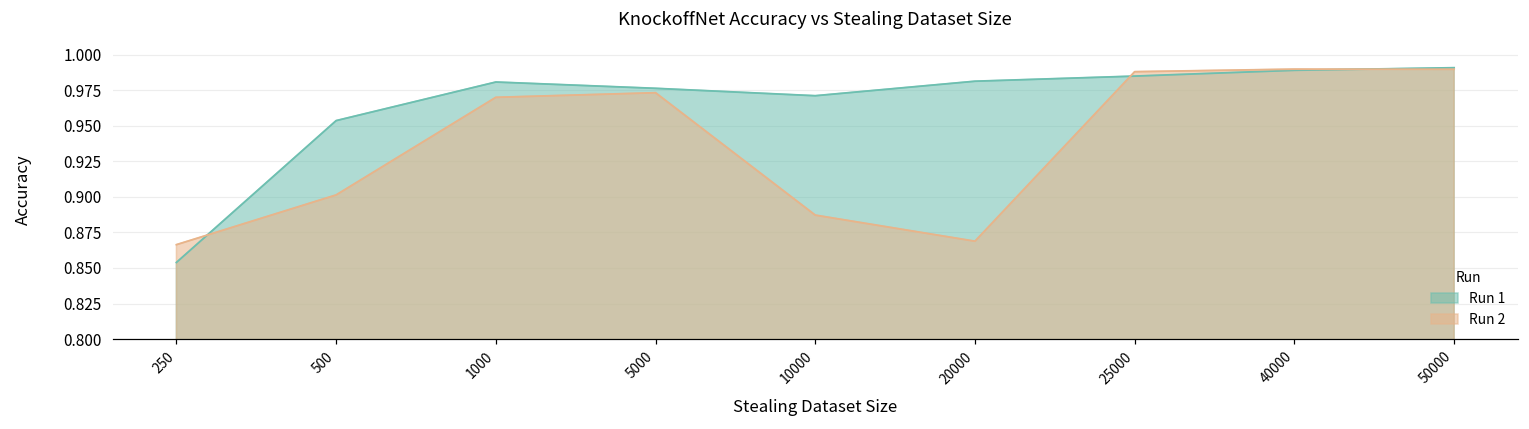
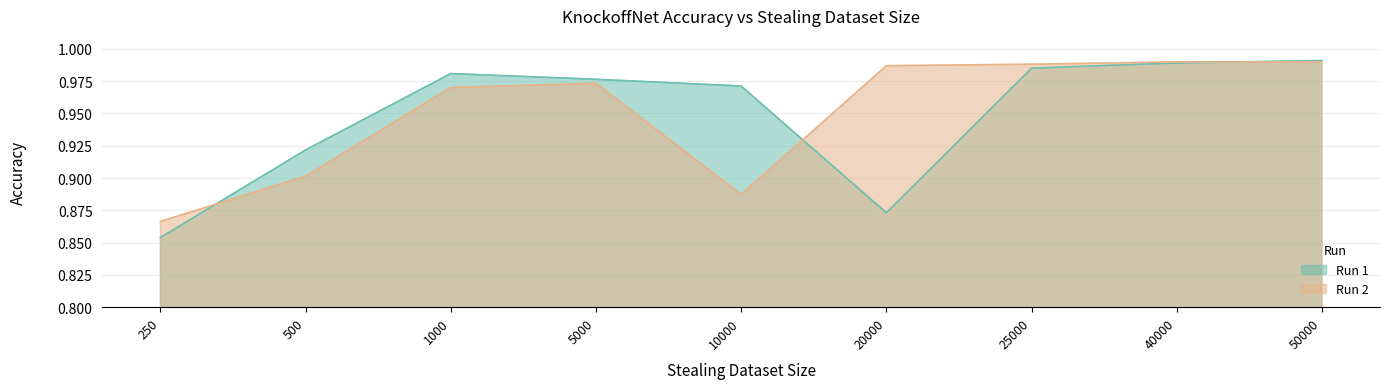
  {
    "Run 1": {
      "250": 0.854,
-     "500": 0.954,
+     "500": 0.922,
      "1000": 0.981,
      "5000": 0.976,
      "10000": 0.971,
-     "20000": 0.981,
+     "20000": 0.873,
      "25000": 0.985
    },
    "Run 2": {
      "250": 0.866,
      "500": 0.901,
      "1000": 0.970,
      "5000": 0.973,
      "10000": 0.887,
-     "20000": 0.869,
+     "20000": 0.987,
      "25000": 0.988
    }
  }
